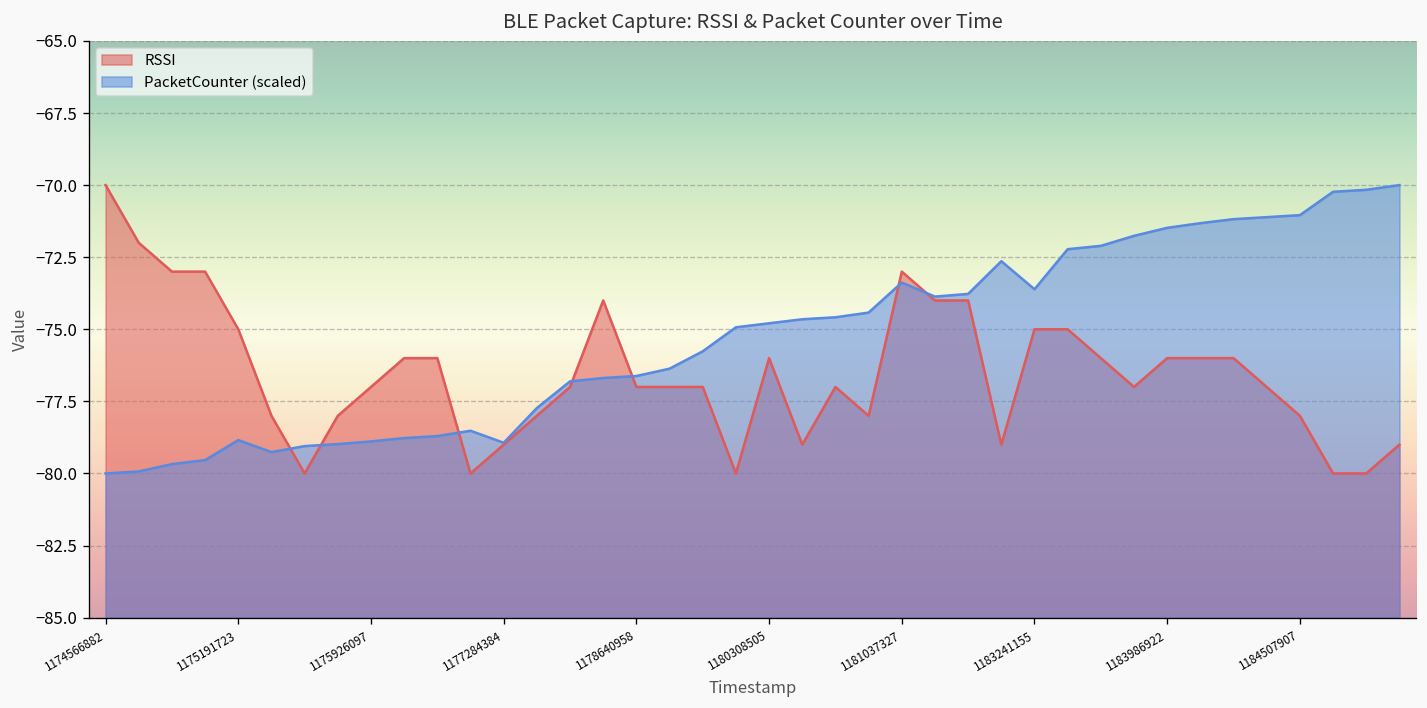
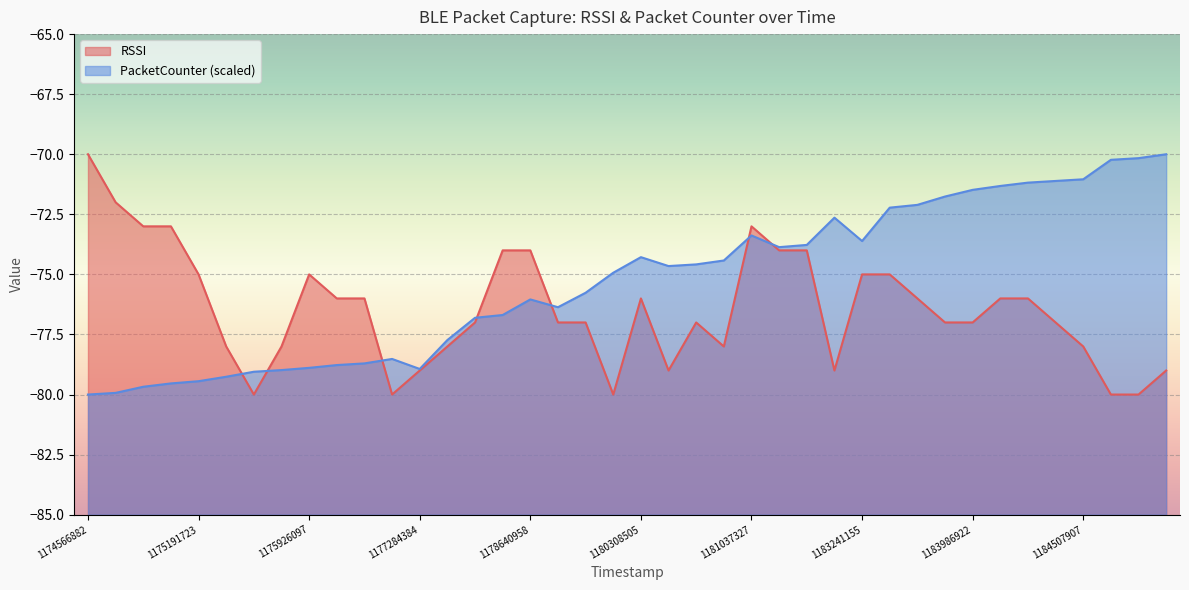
  {
    "RSSI": {
      "1174566882": -70,
      "1175191723": -75,
-     "1175926097": -77,
-     "1178640958": -77,
+     "1175926097": -75,
+     "1178640958": -74,
      "1180308505": -76,
      "1181037327": -73,
      "1183241155": -75,
-     "1183986922": -76,
+     "1183986922": -77,
      "1184507907": -78
    },
    "PacketCounter (scaled)": {
      "1174566882": -80.0,
-     "1175191723": -78.8,
+     "1175191723": -79.4,
      "1175926097": -78.9,
-     "1178640958": -76.6,
-     "1180308505": -74.8,
+     "1178640958": -76.0,
+     "1180308505": -74.3,
      "1181037327": -73.4,
      "1183241155": -73.6,
      "1183986922": -71.5,
      "1184507907": -71.0
    }
  }
